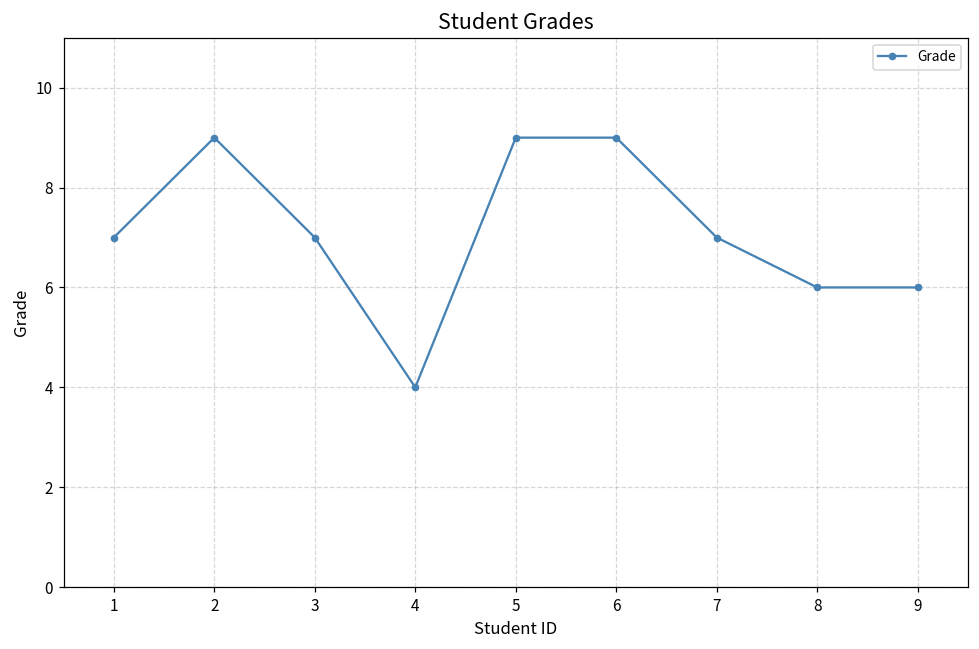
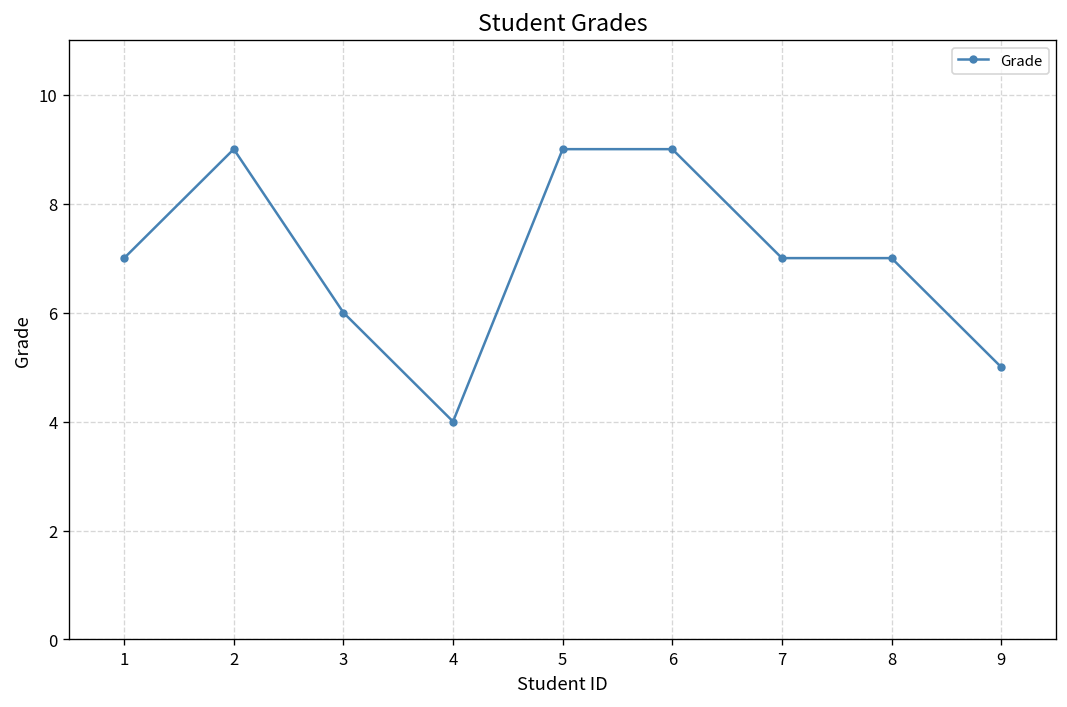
  {
    "1": 7,
    "2": 9,
-   "3": 7,
+   "3": 6,
    "4": 4,
    "5": 9,
    "6": 9,
    "7": 7,
-   "8": 6,
-   "9": 6
+   "8": 7,
+   "9": 5
  }
